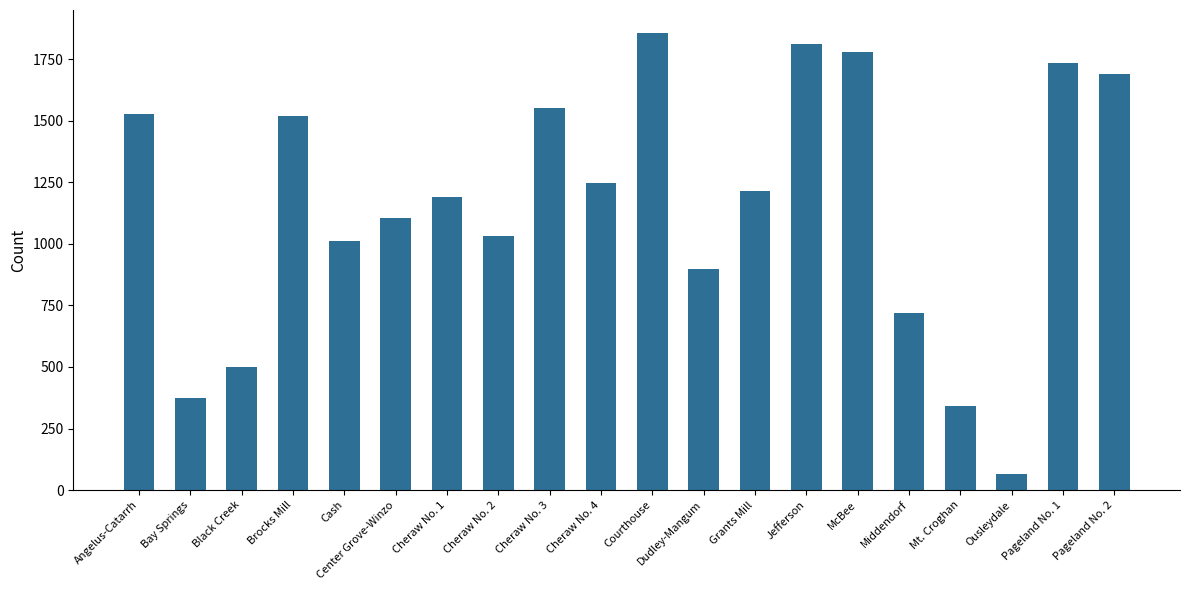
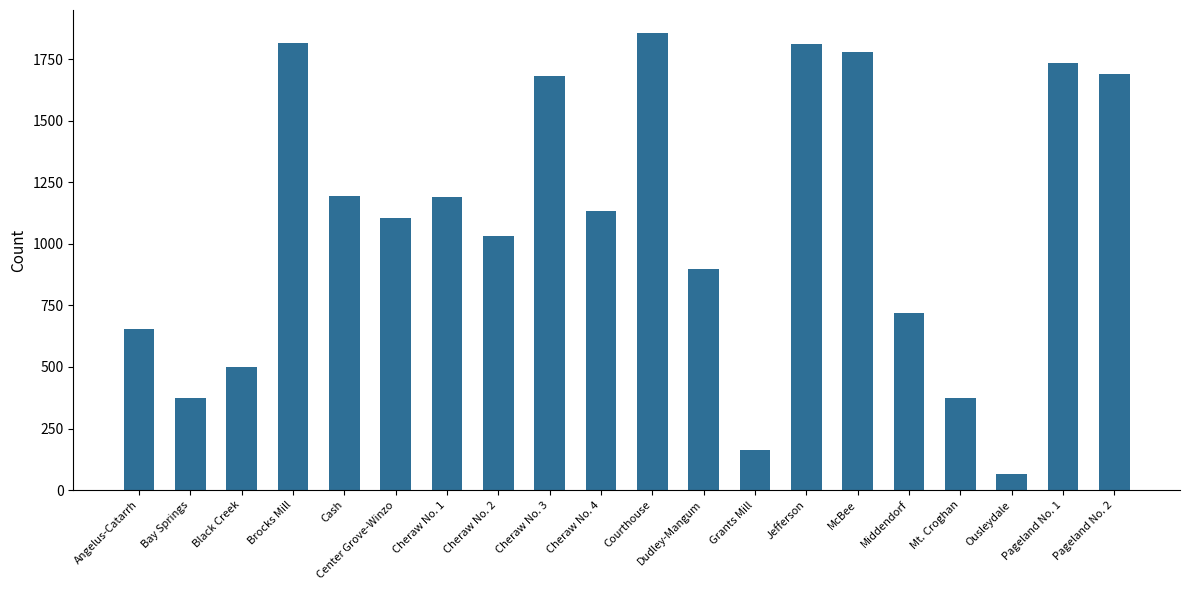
  {
-   "Angelus-Catarrh": 1530,
+   "Angelus-Catarrh": 650,
    "Bay Springs": 370,
    "Black Creek": 500,
-   "Brocks Mill": 1520,
-   "Cash": 1010,
+   "Brocks Mill": 1820,
+   "Cash": 1200,
    "Center Grove-Winzo": 1110,
    "Cheraw No. 1": 1190,
    "Cheraw No. 2": 1030,
-   "Cheraw No. 3": 1550,
-   "Cheraw No. 4": 1250,
+   "Cheraw No. 3": 1680,
+   "Cheraw No. 4": 1130,
    "Courthouse": 1860,
    "Dudley-Mangum": 900,
-   "Grants Mill": 1220,
+   "Grants Mill": 160,
    "Jefferson": 1810,
    "McBee": 1780,
    "Middendorf": 720,
-   "Mt. Croghan": 340,
+   "Mt. Croghan": 370,
    "Ousleydale": 70,
    "Pageland No. 1": 1740,
    "Pageland No. 2": 1690
  }
